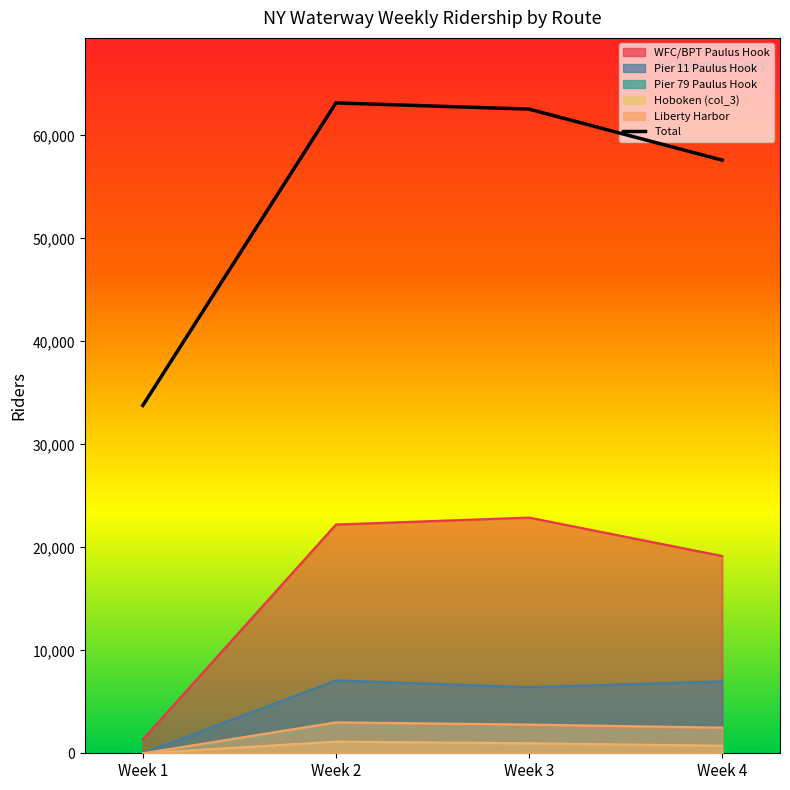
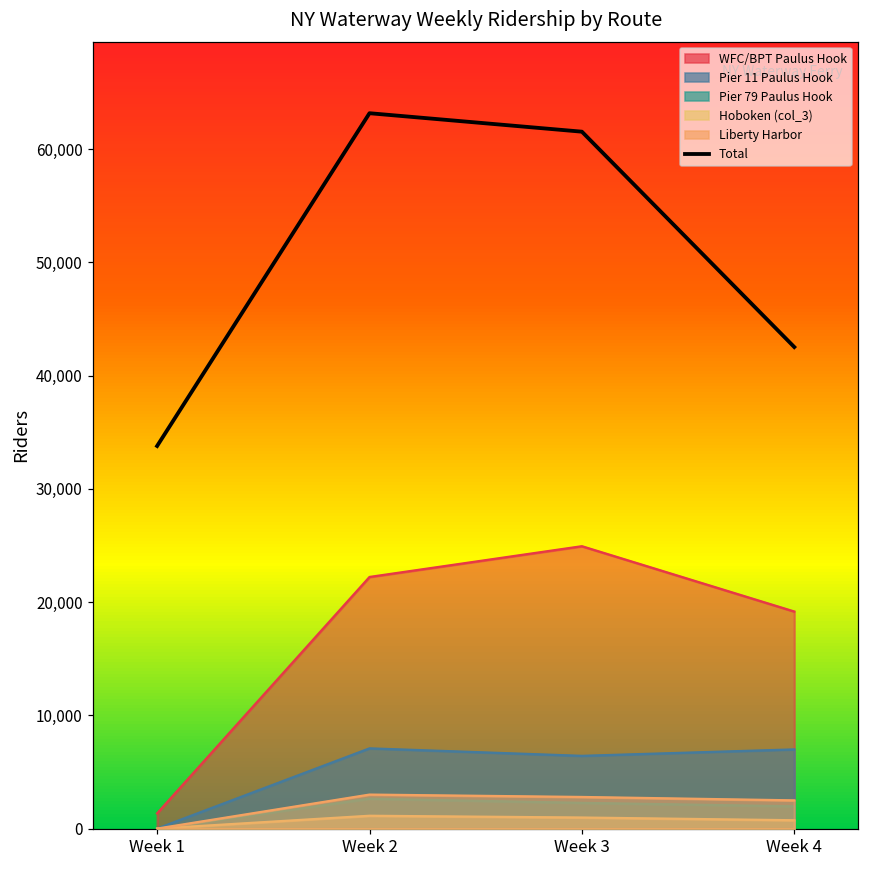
  {
    "WFC/BPT Paulus Hook": {
      "Week 1": "1,300",
      "Week 2": "22,200",
-     "Week 3": "22,900",
+     "Week 3": "24,900",
      "Week 4": "19,200"
    },
    "Total": {
      "Week 1": "33,800",
      "Week 2": "63,200",
-     "Week 3": "62,600",
-     "Week 4": "57,600"
+     "Week 3": "61,500",
+     "Week 4": "42,500"
    }
  }
